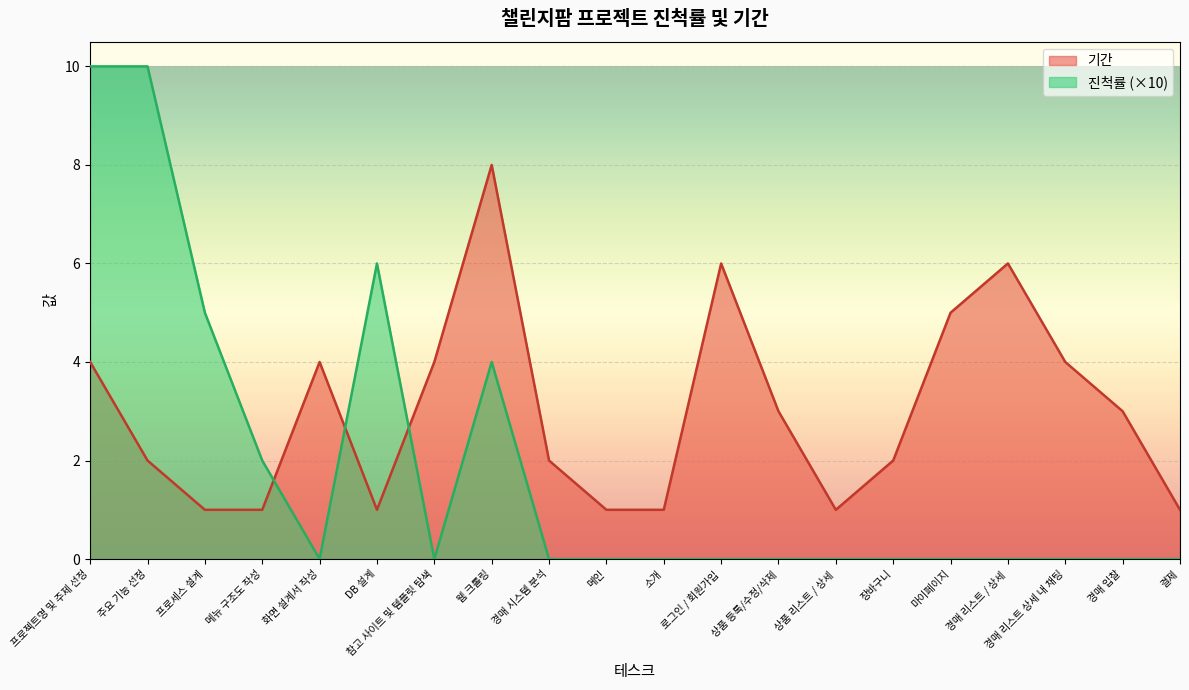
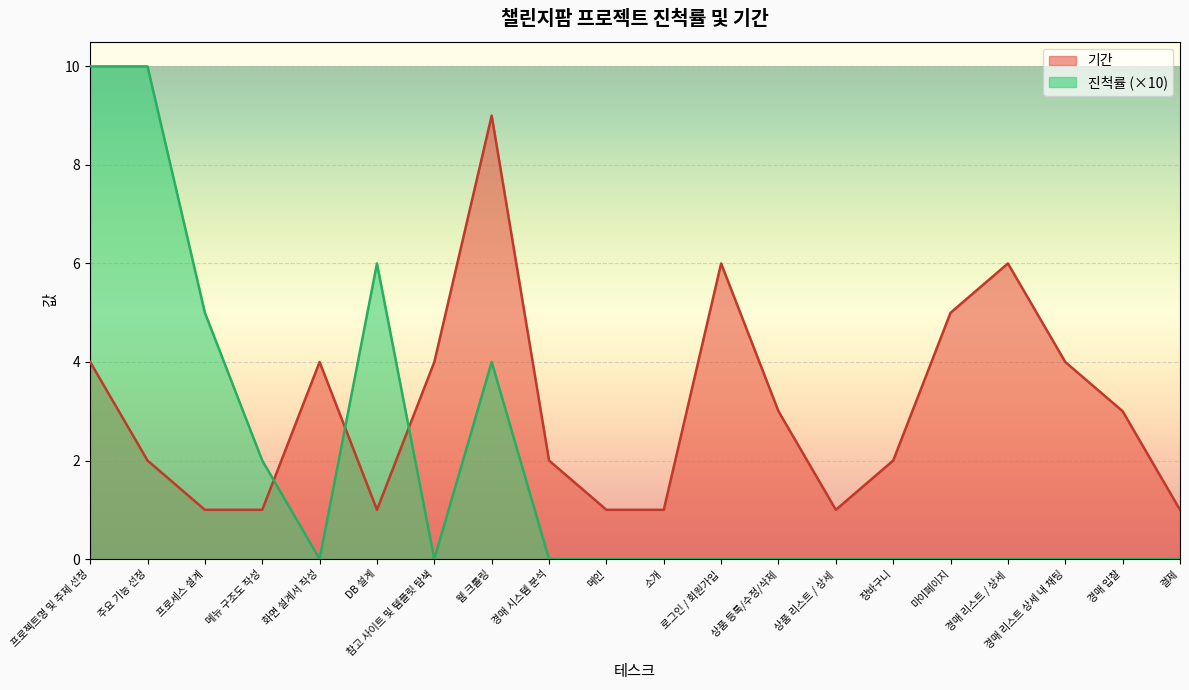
  {
    "기간": {
      "프로젝트명 및 주제 선정": 4,
      "주요 기능 선정": 2,
      "프로세스 설계": 1,
      "메뉴 구조도 작성": 1,
      "화면 설계서 작성": 4,
      "DB 설계": 1,
      "참고 사이트 및 템플릿 탐색": 4,
-     "웹 크롤링": 8,
+     "웹 크롤링": 9,
      "경매 시스템 분석": 2,
      "메인": 1,
      "소개": 1,
      "로그인 / 회원가입": 6,
      "상품 등록/수정/삭제": 3,
      "상품 리스트 / 상세": 1,
      "장바구니": 2,
      "마이페이지": 5,
      "경매 리스트 / 상세": 6,
      "경매 리스트 상세 내 채팅": 4,
      "경매 입찰": 3,
      "결제": 1
    },
    "진척률 (×10)": {
      "프로젝트명 및 주제 선정": 10,
      "주요 기능 선정": 10,
      "프로세스 설계": 5,
      "메뉴 구조도 작성": 2,
      "화면 설계서 작성": 0,
      "DB 설계": 6,
      "참고 사이트 및 템플릿 탐색": 0,
      "웹 크롤링": 4,
      "경매 시스템 분석": 0,
      "메인": 0,
      "소개": 0,
      "로그인 / 회원가입": 0,
      "상품 등록/수정/삭제": 0,
      "상품 리스트 / 상세": 0,
      "장바구니": 0,
      "마이페이지": 0,
      "경매 리스트 / 상세": 0,
      "경매 리스트 상세 내 채팅": 0,
      "경매 입찰": 0,
      "결제": 0
    }
  }
